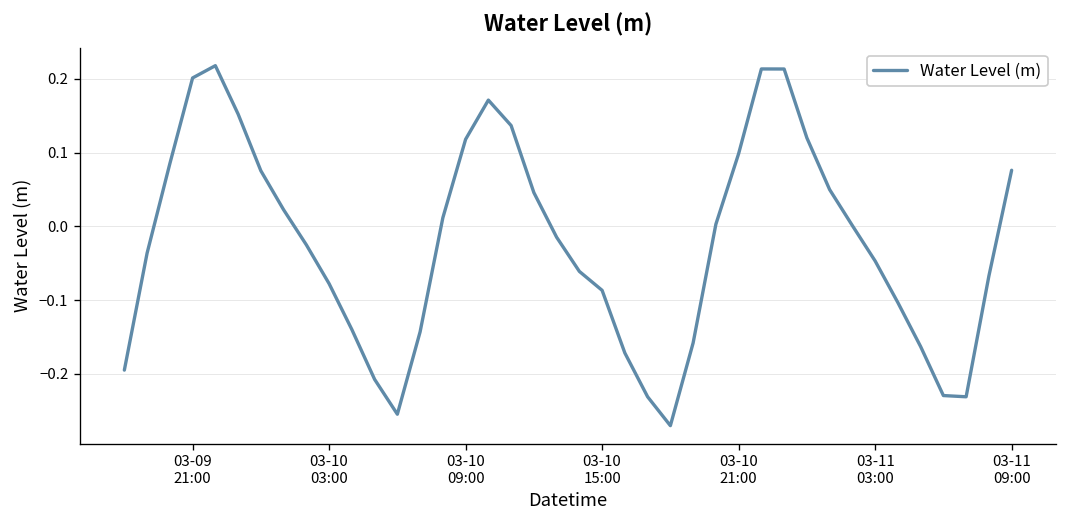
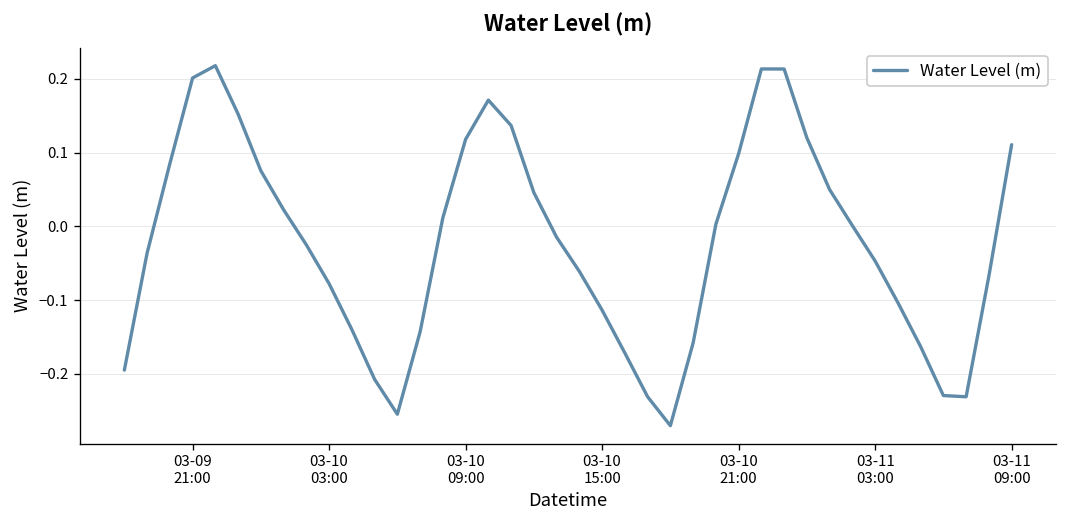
  {
    "03-09 21:00": 0.20,
    "03-10 03:00": -0.08,
    "03-10 09:00": 0.12,
-   "03-10 15:00": -0.09,
+   "03-10 15:00": -0.11,
    "03-10 21:00": 0.10,
    "03-11 03:00": -0.05,
-   "03-11 09:00": 0.08
+   "03-11 09:00": 0.11
  }
